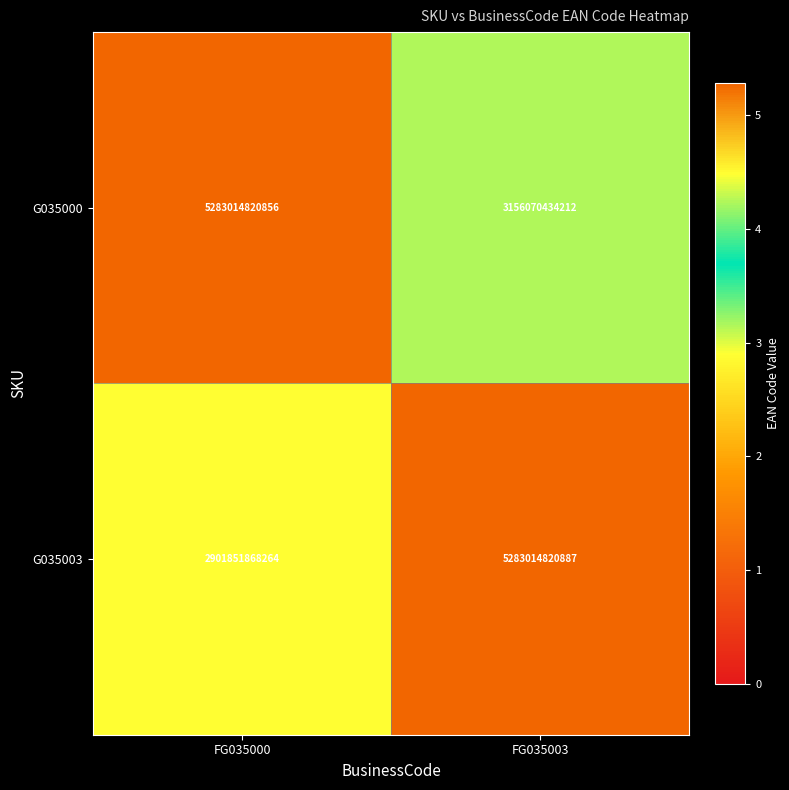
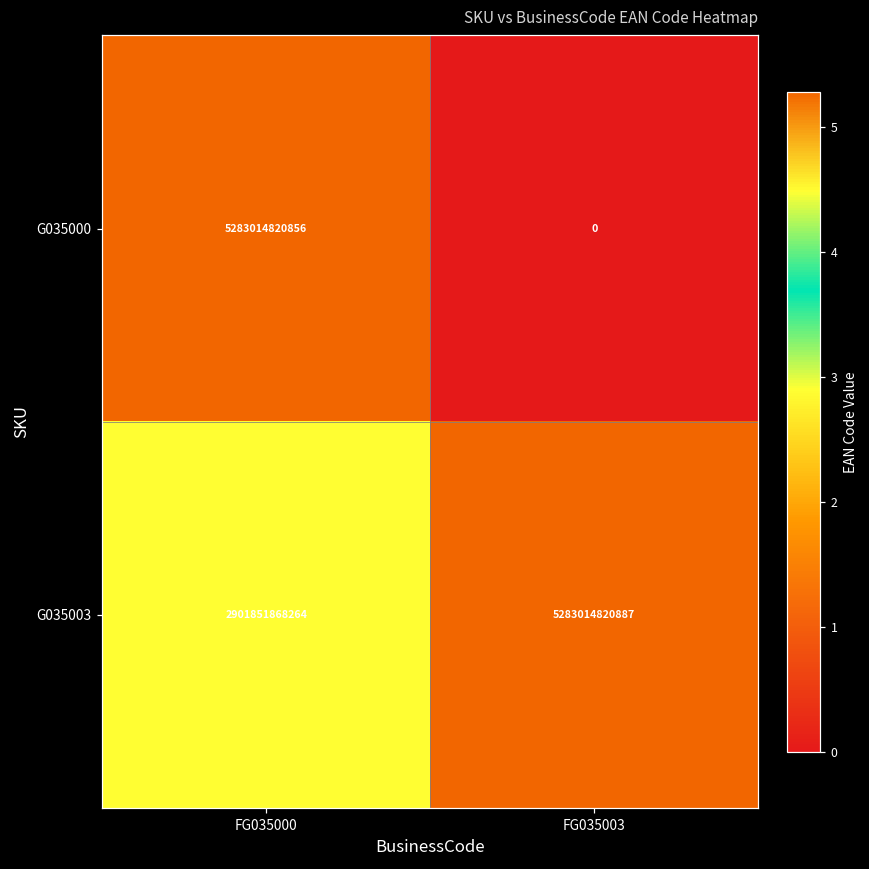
  {
    "G035000": {
      "FG035000": 5283014820856,
-     "FG035003": 3156070434212
+     "FG035003": 0
    },
    "G035003": {
      "FG035000": 2901851868264,
      "FG035003": 5283014820887
    }
  }
